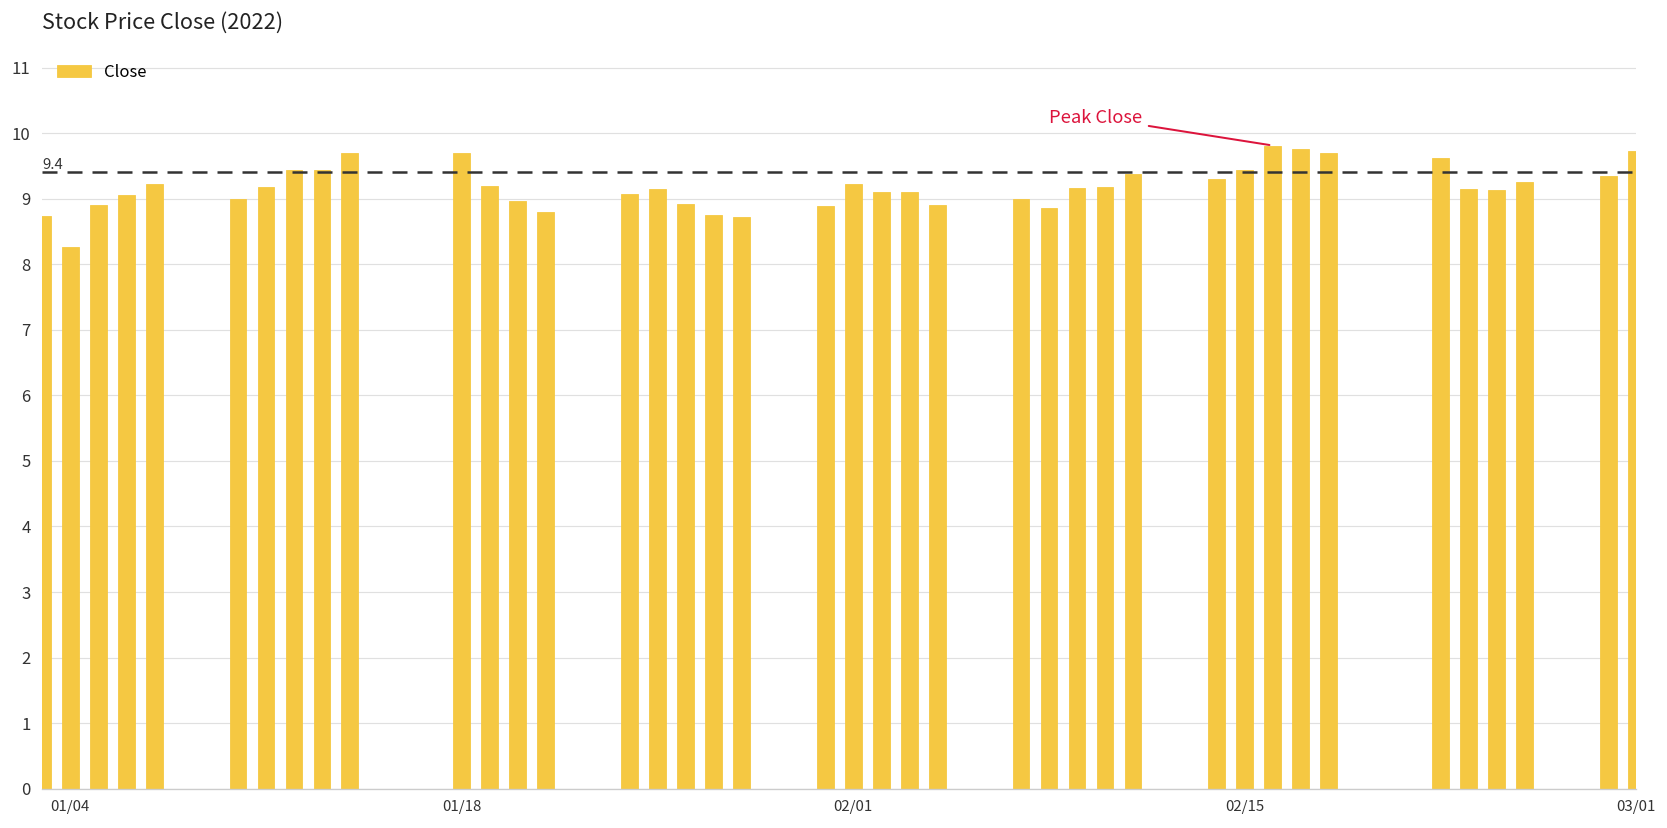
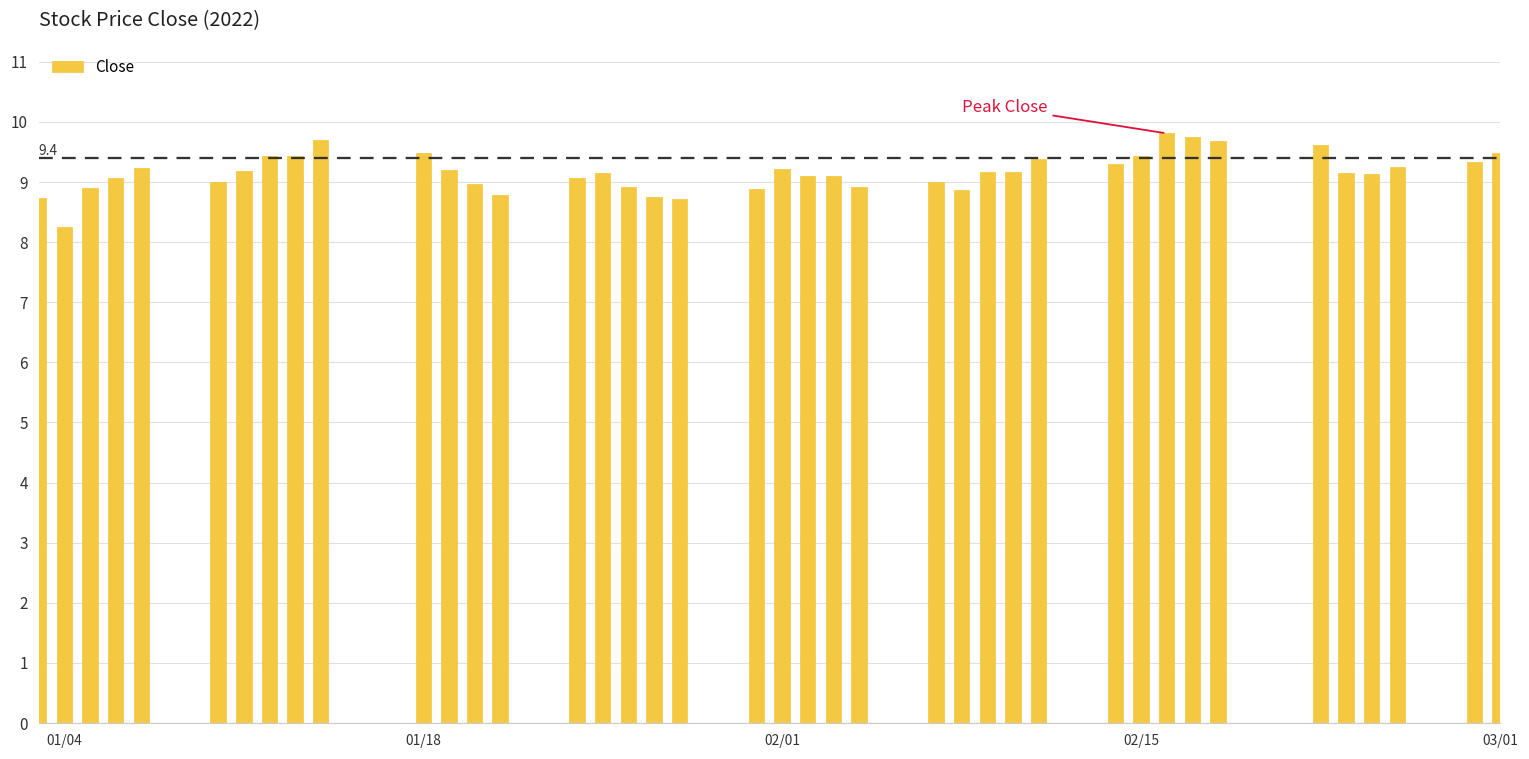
  {
    "01/04": 8.3,
-   "01/18": 9.7,
+   "01/18": 9.5,
    "02/01": 9.2,
    "02/15": 9.4,
-   "03/01": 9.7
+   "03/01": 9.5
  }
